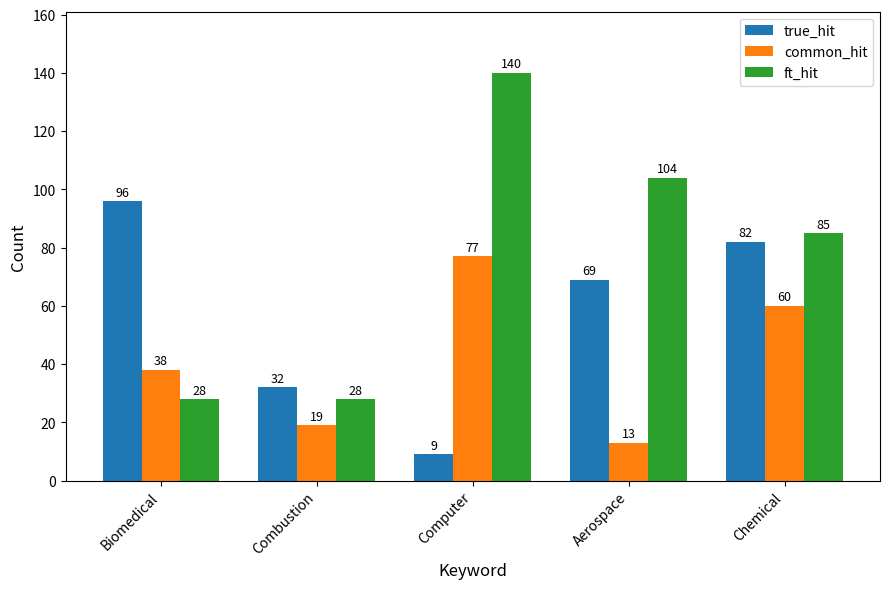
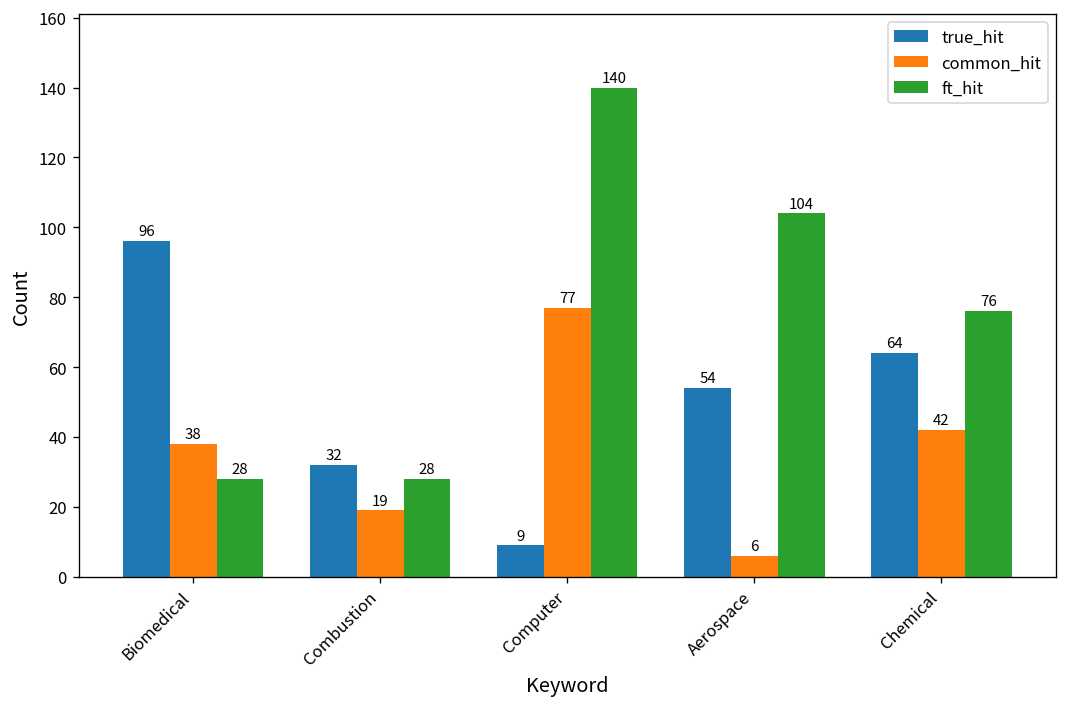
  {
    "true_hit": {
      "Biomedical": 96,
      "Combustion": 32,
      "Computer": 9,
-     "Aerospace": 69,
-     "Chemical": 82
+     "Aerospace": 54,
+     "Chemical": 64
    },
    "common_hit": {
      "Biomedical": 38,
      "Combustion": 19,
      "Computer": 77,
-     "Aerospace": 13,
-     "Chemical": 60
+     "Aerospace": 6,
+     "Chemical": 42
    },
    "ft_hit": {
      "Biomedical": 28,
      "Combustion": 28,
      "Computer": 140,
      "Aerospace": 104,
-     "Chemical": 85
+     "Chemical": 76
    }
  }
